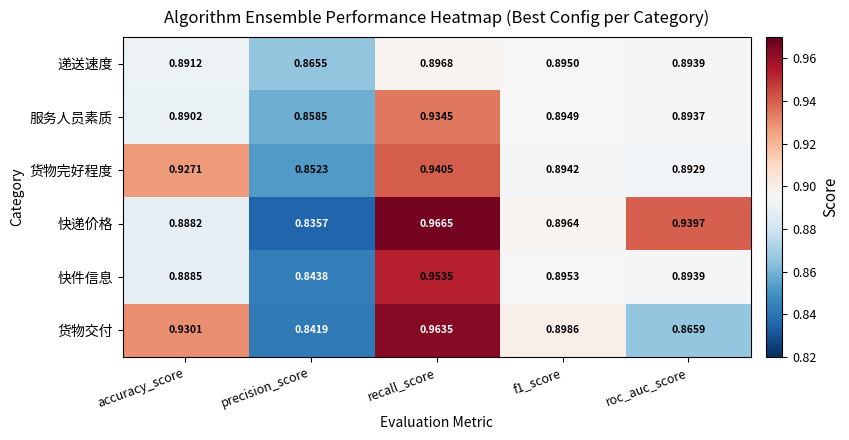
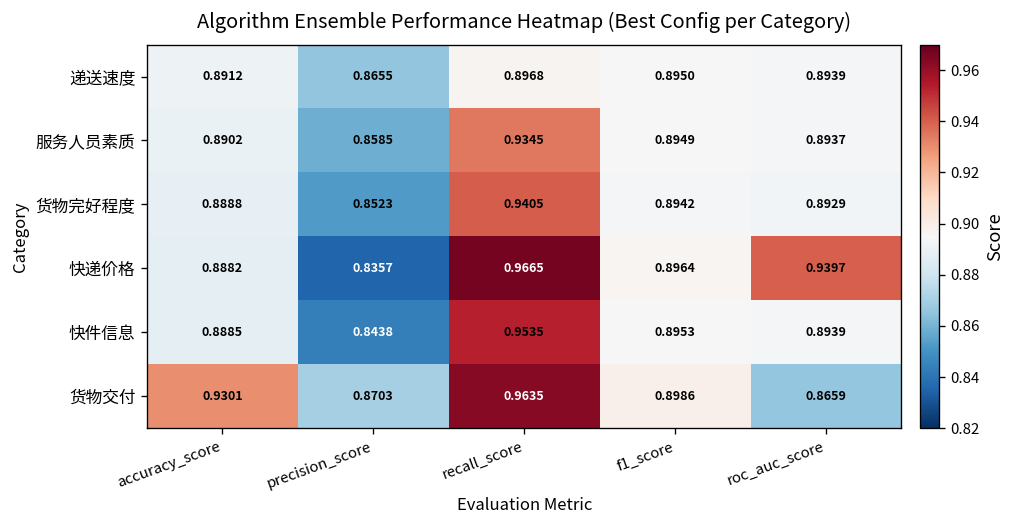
  {
    "递送速度": {
      "accuracy_score": 0.8912,
      "precision_score": 0.8655,
      "recall_score": 0.8968,
      "f1_score": 0.8950,
      "roc_auc_score": 0.8939
    },
    "服务人员素质": {
      "accuracy_score": 0.8902,
      "precision_score": 0.8585,
      "recall_score": 0.9345,
      "f1_score": 0.8949,
      "roc_auc_score": 0.8937
    },
    "货物完好程度": {
-     "accuracy_score": 0.9271,
+     "accuracy_score": 0.8888,
      "precision_score": 0.8523,
      "recall_score": 0.9405,
      "f1_score": 0.8942,
      "roc_auc_score": 0.8929
    },
    "快递价格": {
      "accuracy_score": 0.8882,
      "precision_score": 0.8357,
      "recall_score": 0.9665,
      "f1_score": 0.8964,
      "roc_auc_score": 0.9397
    },
    "快件信息": {
      "accuracy_score": 0.8885,
      "precision_score": 0.8438,
      "recall_score": 0.9535,
      "f1_score": 0.8953,
      "roc_auc_score": 0.8939
    },
    "货物交付": {
      "accuracy_score": 0.9301,
-     "precision_score": 0.8419,
+     "precision_score": 0.8703,
      "recall_score": 0.9635,
      "f1_score": 0.8986,
      "roc_auc_score": 0.8659
    }
  }
